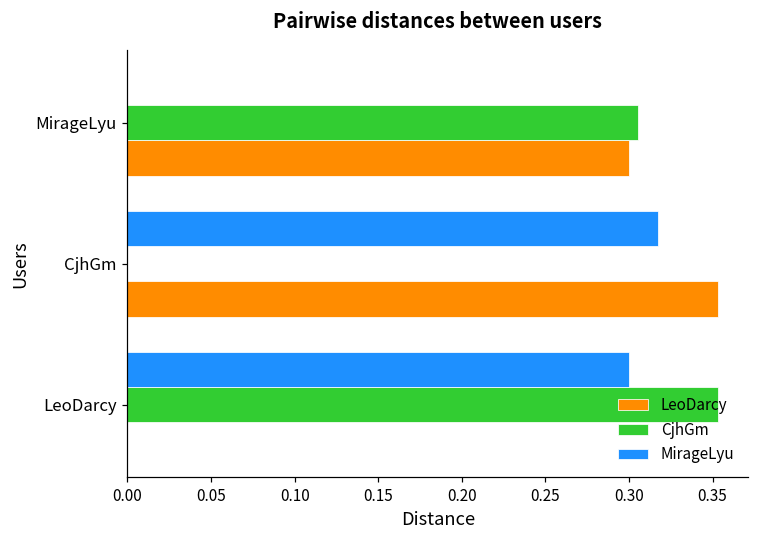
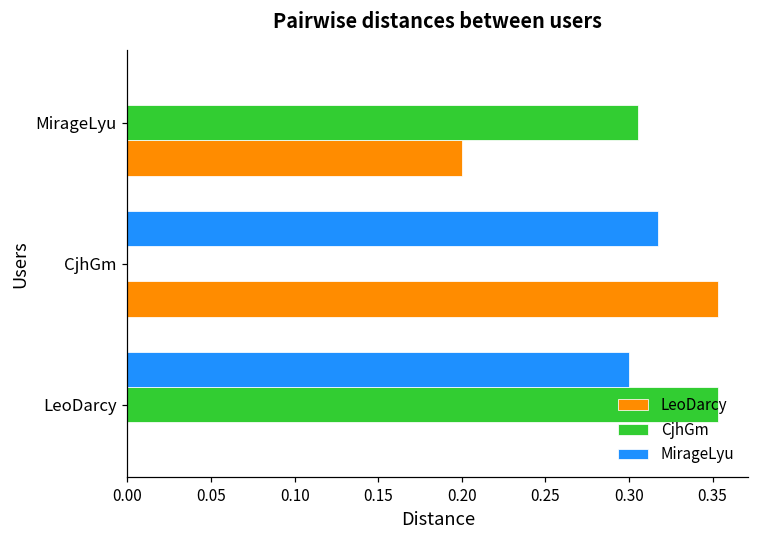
  {
    "LeoDarcy": {
-     "MirageLyu": 0.3,
+     "MirageLyu": 0.2,
      "CjhGm": 0.354,
      "LeoDarcy": 0.0
    },
    "CjhGm": {
      "MirageLyu": 0.305,
      "CjhGm": 0.0,
      "LeoDarcy": 0.354
    },
    "MirageLyu": {
      "MirageLyu": 0.0,
      "CjhGm": 0.318,
      "LeoDarcy": 0.3
    }
  }
